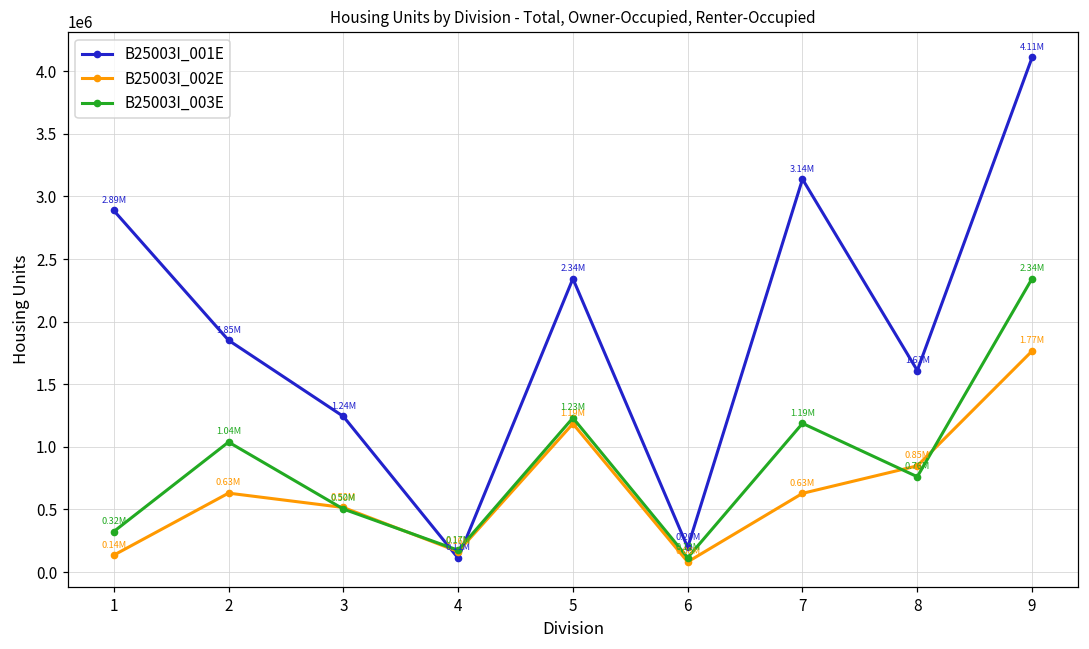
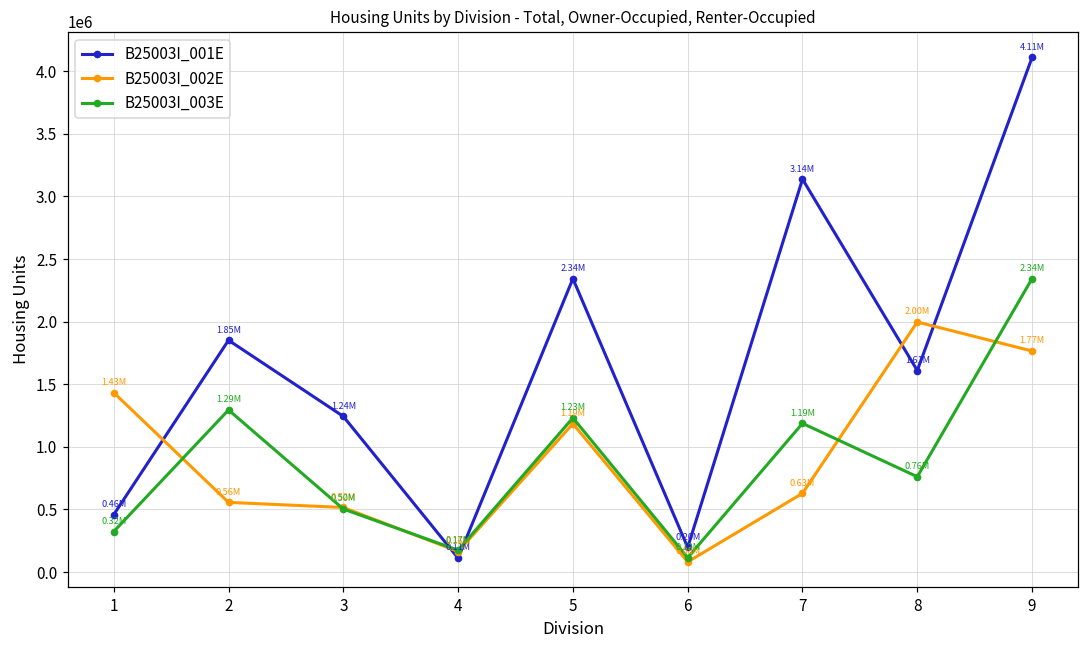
  {
    "B25003I_001E": {
-     "1": "2.89M",
+     "1": "0.46M",
      "2": "1.85M",
      "3": "1.24M",
      "5": "2.34M",
      "6": "0.20M",
      "7": "3.14M",
      "8": "1.61M",
      "9": "4.11M"
    },
    "B25003I_002E": {
-     "1": "0.14M",
-     "2": "0.63M",
+     "1": "1.43M",
+     "2": "0.56M",
      "7": "0.63M",
-     "8": "0.85M",
+     "8": "2.00M",
      "9": "1.77M"
    },
    "B25003I_003E": {
-     "2": "1.04M",
+     "2": "1.29M",
      "7": "1.19M",
      "8": "0.76M",
      "9": "2.34M"
    }
  }
